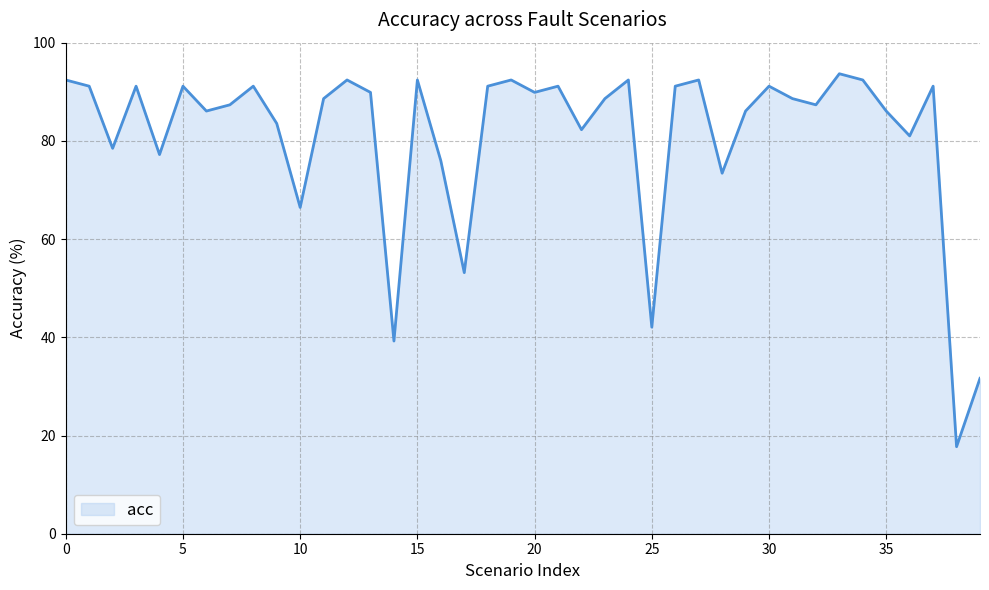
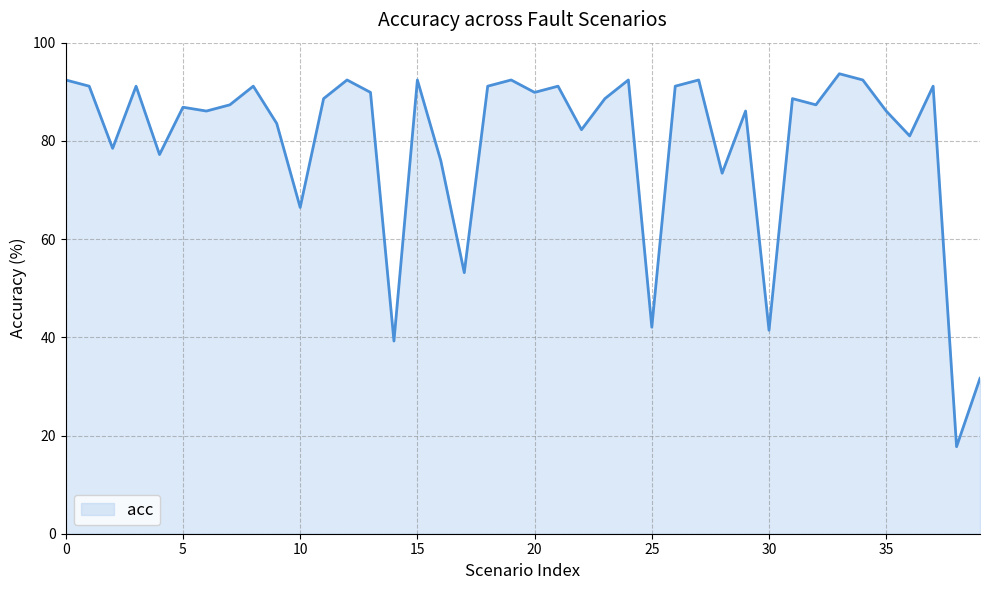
  {
    "0": 92,
-   "5": 91,
+   "5": 87,
    "10": 66,
    "15": 92,
    "20": 90,
    "25": 42,
-   "30": 91,
+   "30": 41,
    "35": 86
  }
